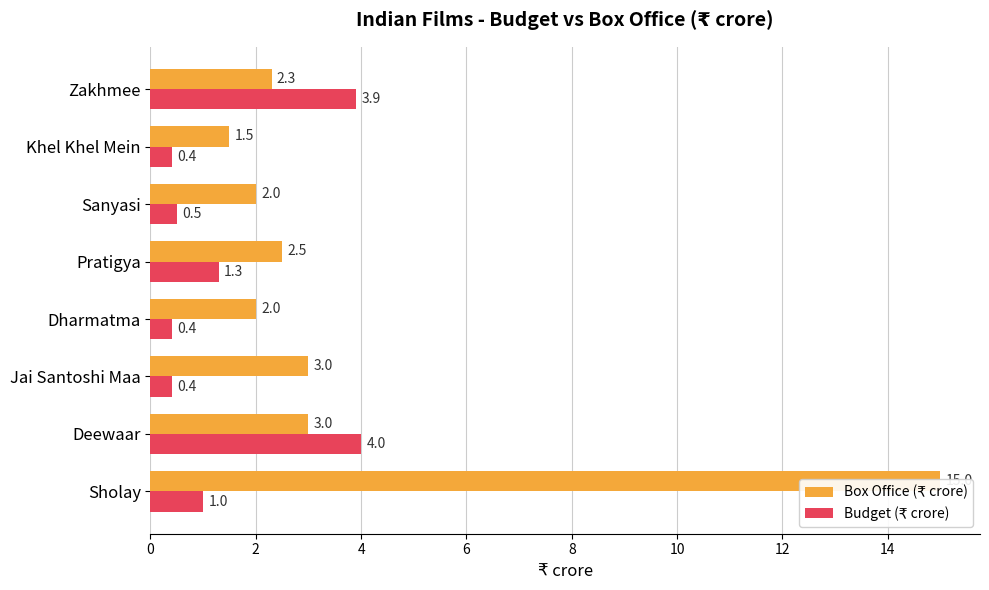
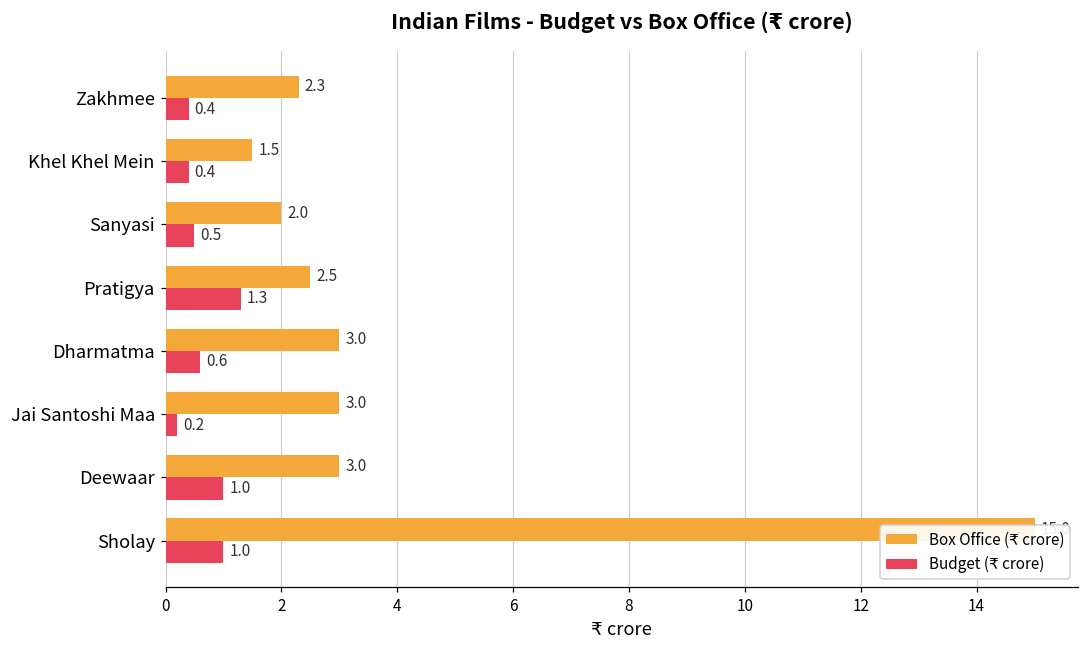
  {
    "Box Office (₹ crore)": {
      "Zakhmee": 2.3,
      "Khel Khel Mein": 1.5,
      "Sanyasi": 2.0,
      "Pratigya": 2.5,
-     "Dharmatma": 2.0,
+     "Dharmatma": 3.0,
      "Jai Santoshi Maa": 3.0,
      "Deewaar": 3.0
    },
    "Budget (₹ crore)": {
-     "Zakhmee": 3.9,
+     "Zakhmee": 0.4,
      "Khel Khel Mein": 0.4,
      "Sanyasi": 0.5,
      "Pratigya": 1.3,
-     "Dharmatma": 0.4,
-     "Jai Santoshi Maa": 0.4,
-     "Deewaar": 4.0,
+     "Dharmatma": 0.6,
+     "Jai Santoshi Maa": 0.2,
+     "Deewaar": 1.0,
      "Sholay": 1.0
    }
  }
